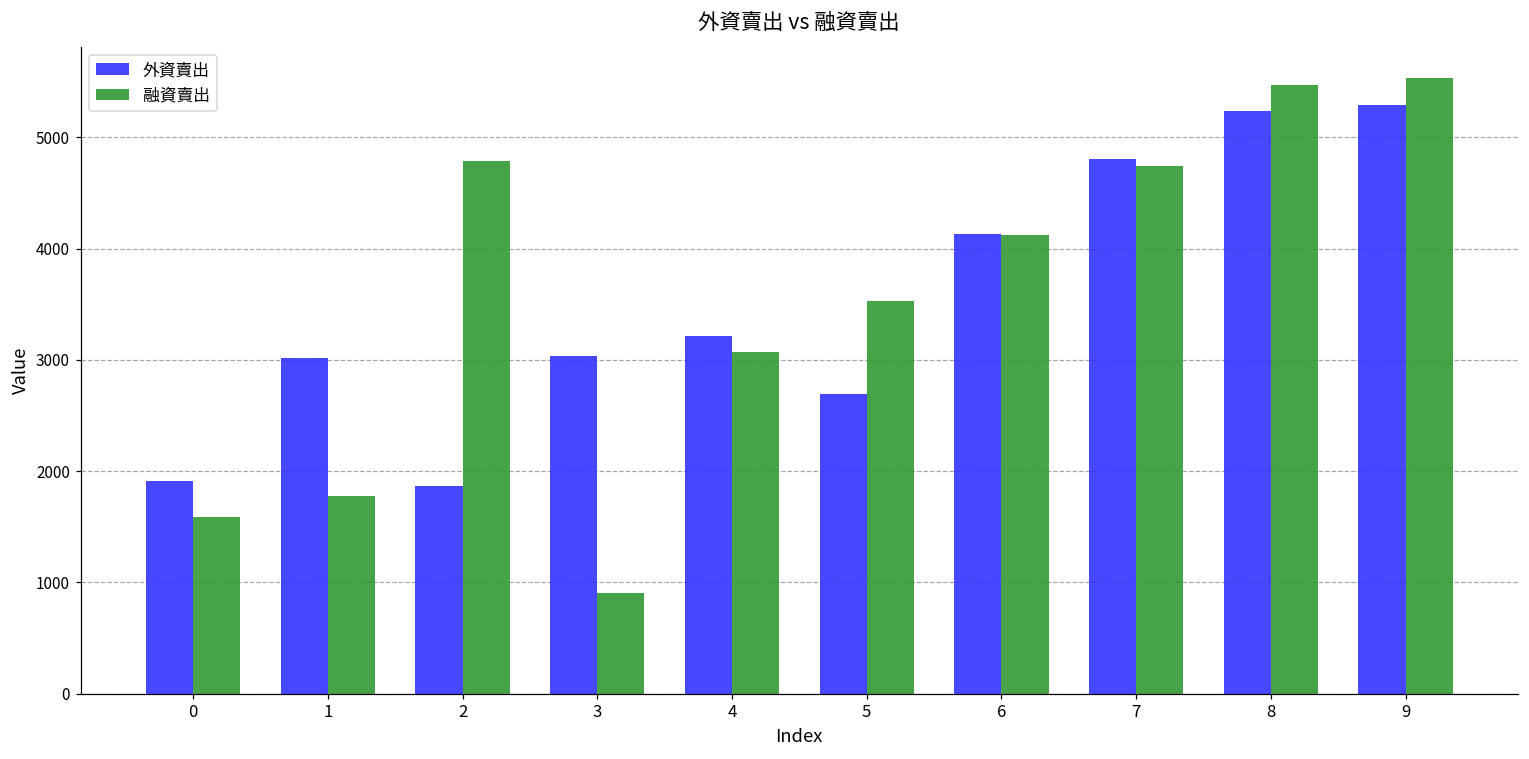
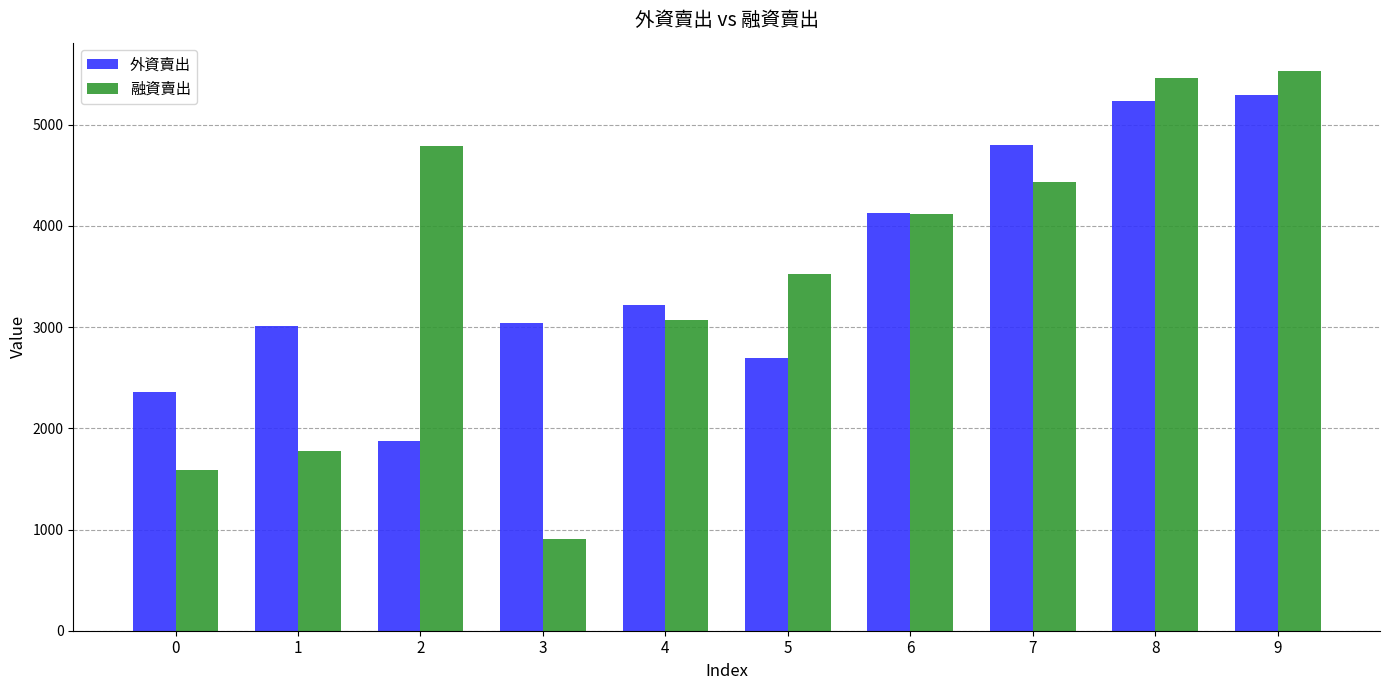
  {
    "外資賣出": {
-     "0": 1910,
+     "0": 2360,
      "1": 3020,
      "2": 1870,
      "3": 3040,
      "4": 3220,
      "5": 2700,
      "6": 4130,
      "7": 4800,
      "8": 5240,
      "9": 5290
    },
    "融資賣出": {
      "0": 1590,
      "1": 1780,
      "2": 4790,
      "3": 910,
      "4": 3070,
      "5": 3530,
      "6": 4120,
-     "7": 4740,
+     "7": 4430,
      "8": 5470,
      "9": 5530
    }
  }
